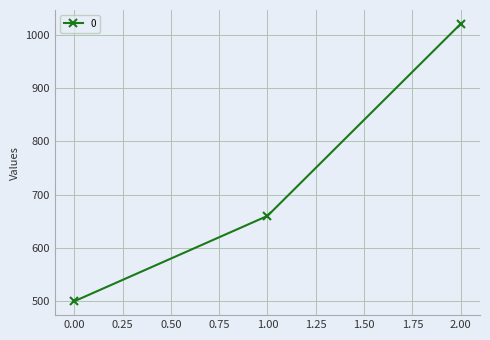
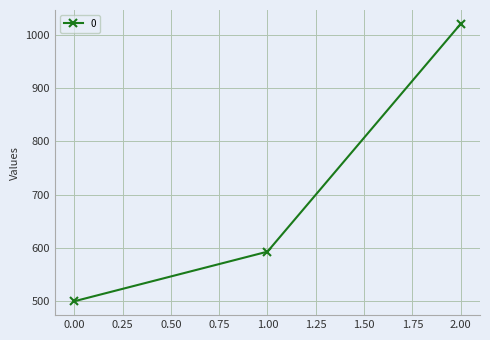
  {
    "0.00": 500,
-   "1.00": 660,
+   "1.00": 590,
    "2.00": 1020
  }
